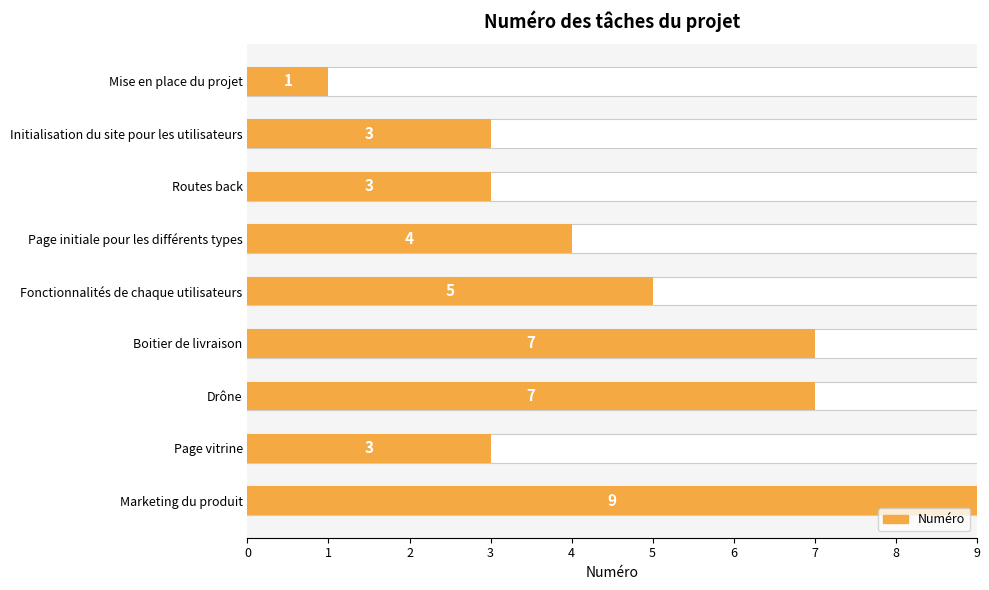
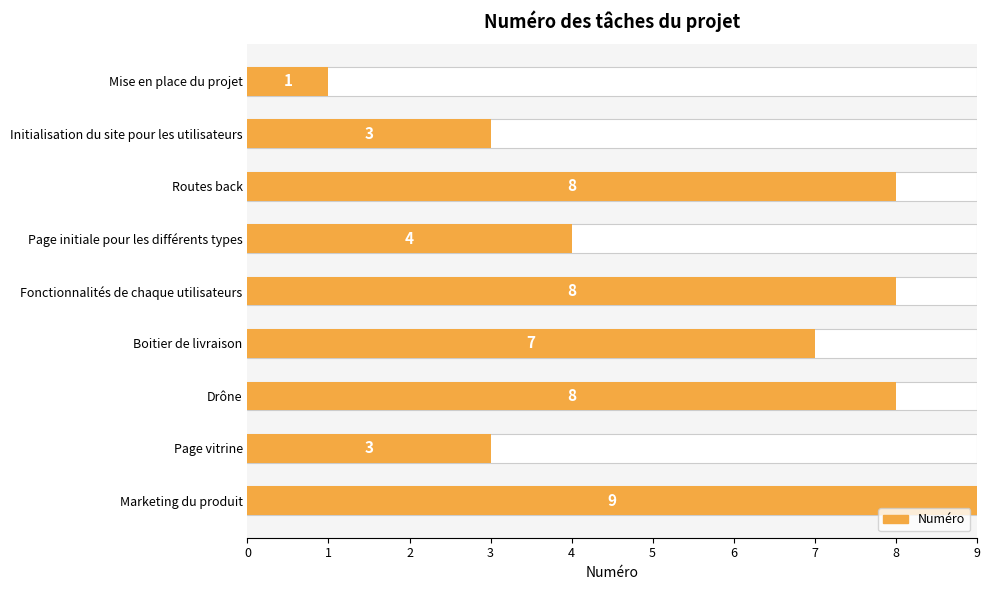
  {
    "Numéro": {
-     "Routes back": 3,
-     "Fonctionnalités de chaque utilisateurs": 5,
-     "Drône": 7,
+     "Routes back": 8,
+     "Fonctionnalités de chaque utilisateurs": 8,
+     "Drône": 8,
      "Marketing du produit": 9
    }
  }
